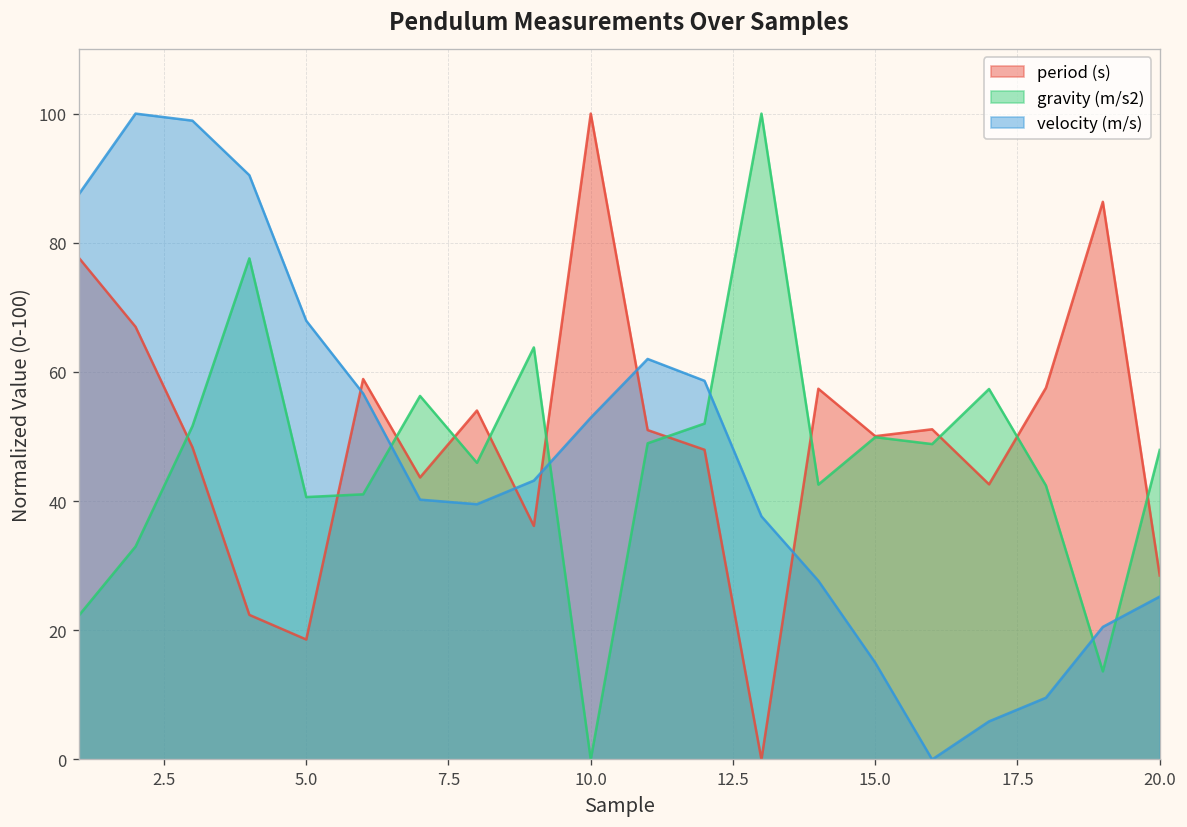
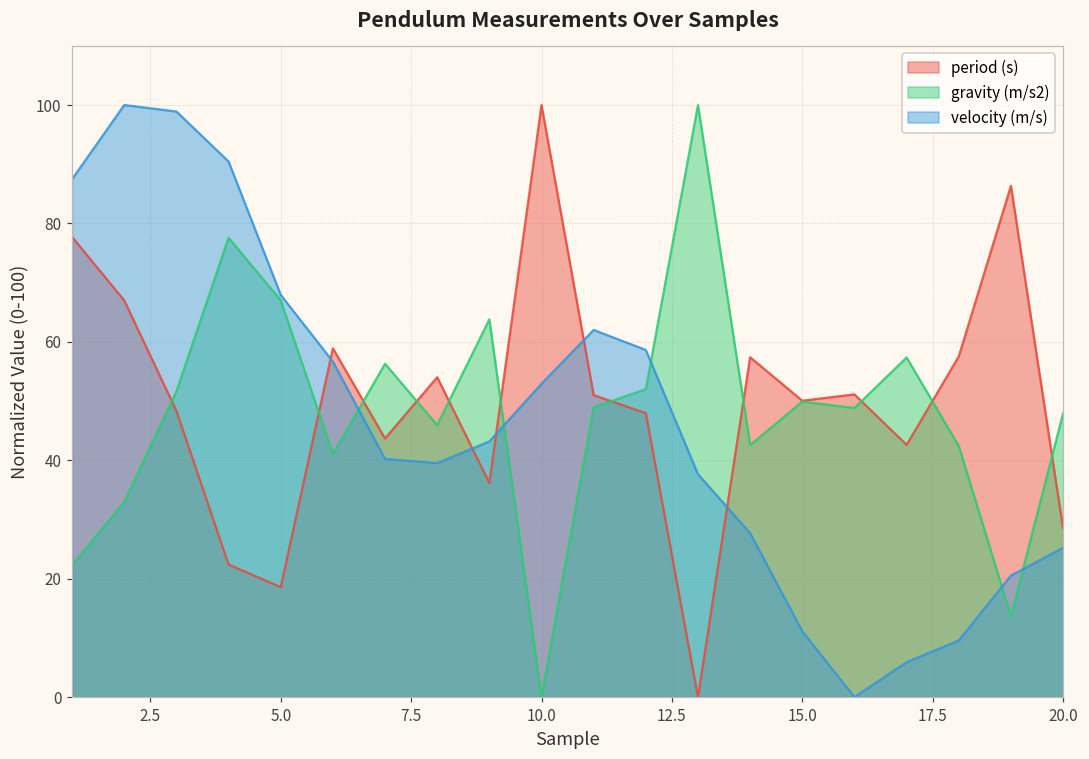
  {
    "period (s)": {
      "5.0": 19,
      "10.0": 100,
      "20.0": 28
    },
    "gravity (m/s2)": {
-     "5.0": 41,
+     "5.0": 67,
      "10.0": 0,
      "20.0": 48
    },
    "velocity (m/s)": {
      "5.0": 68,
      "10.0": 53,
-     "15.0": 15,
+     "15.0": 11,
      "20.0": 25
    }
  }
